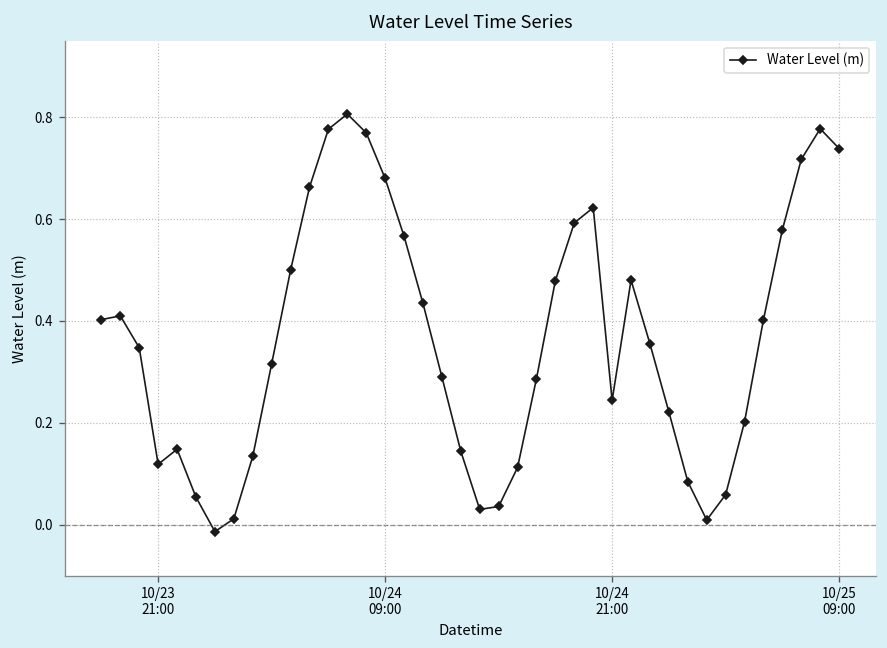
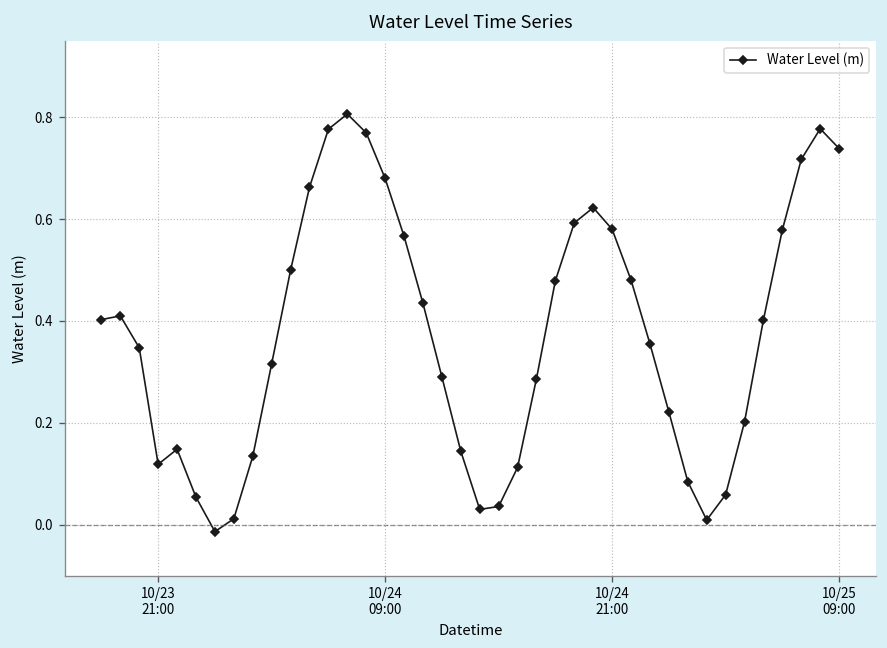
  {
    "10/23 21:00": 0.12,
    "10/24 09:00": 0.68,
-   "10/24 21:00": 0.24,
+   "10/24 21:00": 0.58,
    "10/25 09:00": 0.74
  }
